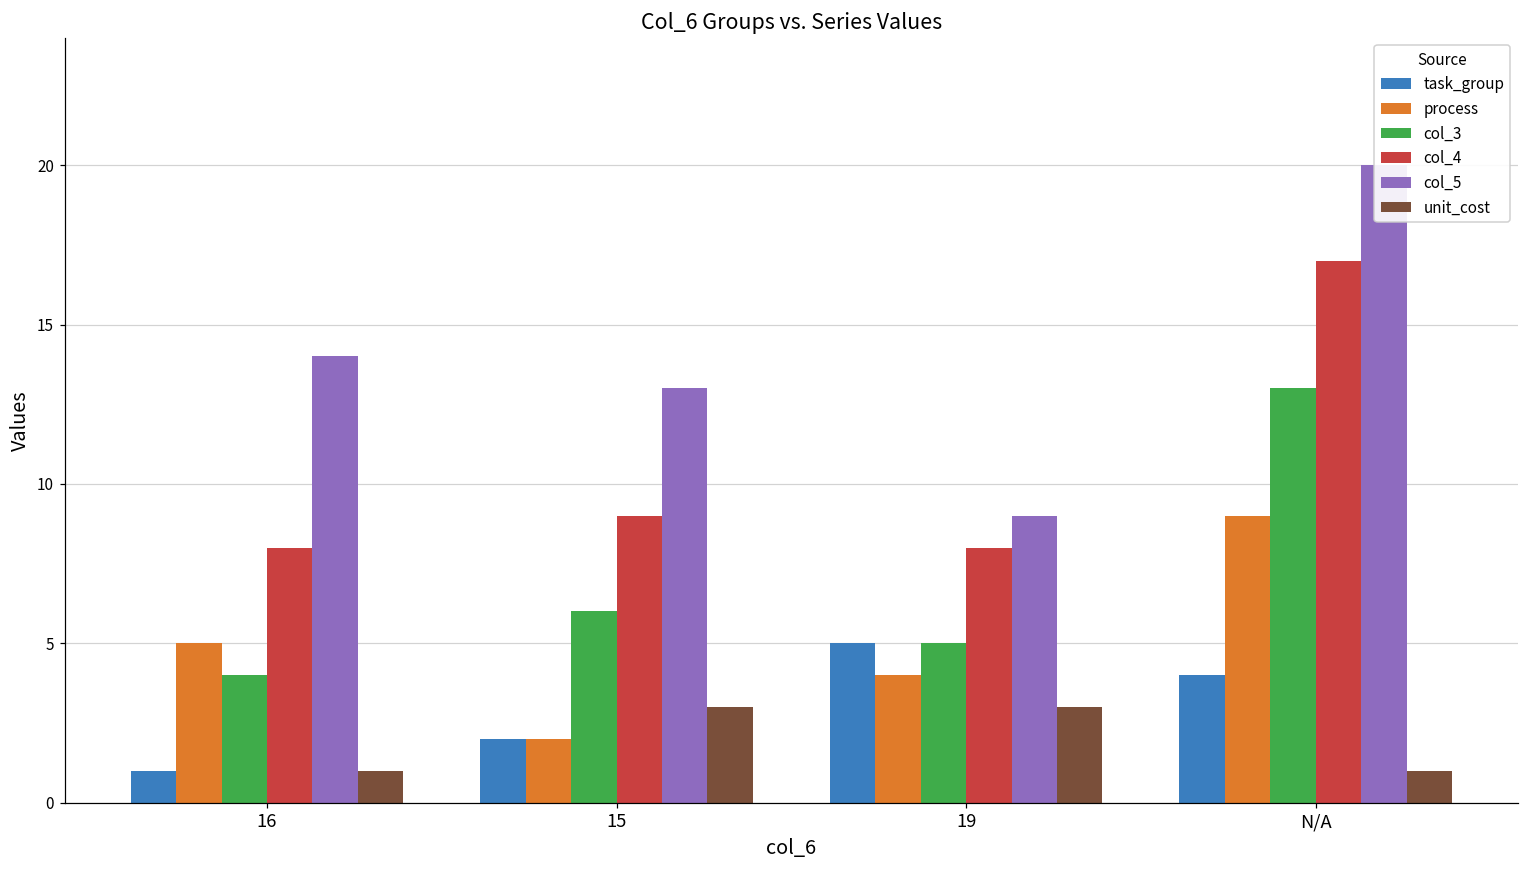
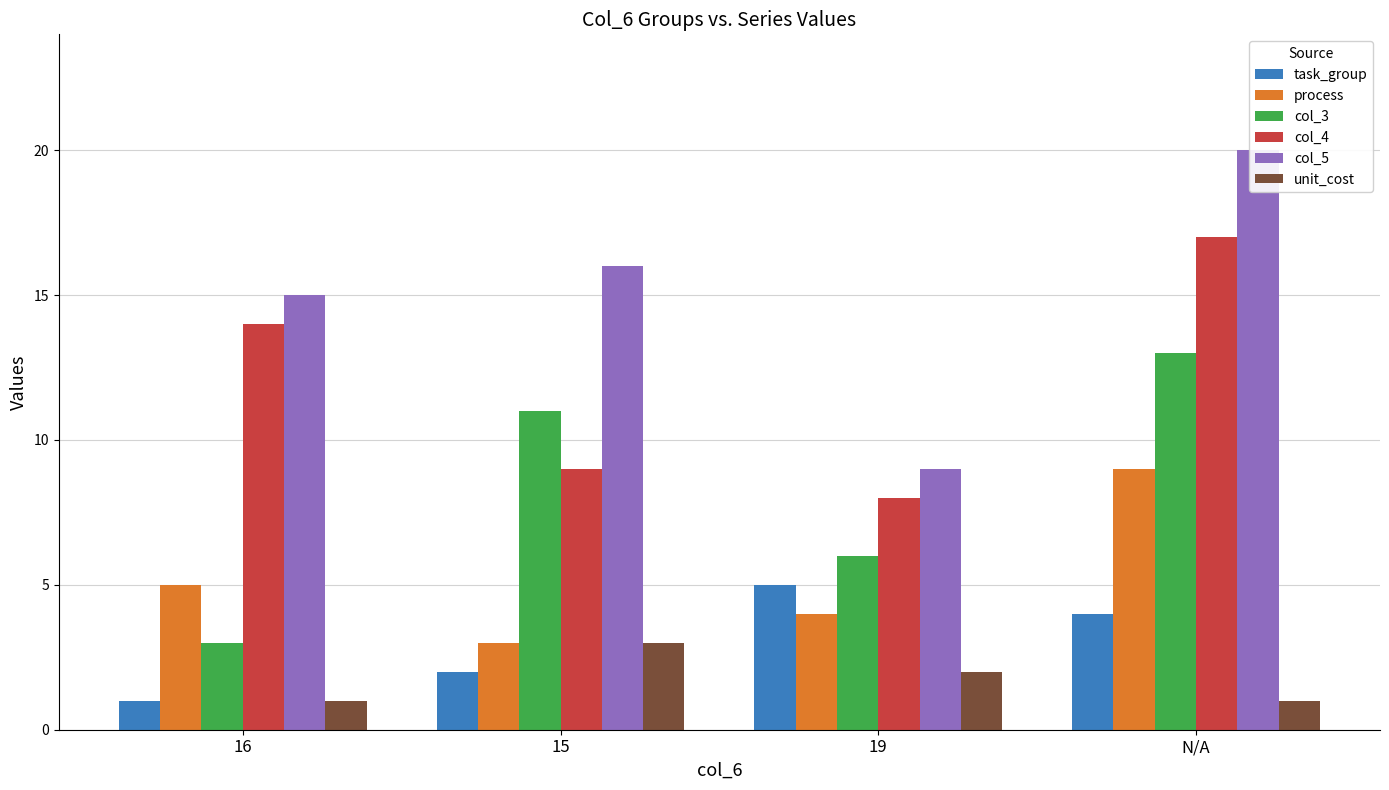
  {
    "task_group": {
      "16": 1,
      "15": 2,
      "19": 5,
      "N/A": 4
    },
    "process": {
      "16": 5,
-     "15": 2,
+     "15": 3,
      "19": 4,
      "N/A": 9
    },
    "col_3": {
-     "16": 4,
-     "15": 6,
-     "19": 5,
+     "16": 3,
+     "15": 11,
+     "19": 6,
      "N/A": 13
    },
    "col_4": {
-     "16": 8,
+     "16": 14,
      "15": 9,
      "19": 8,
      "N/A": 17
    },
    "col_5": {
-     "16": 14,
-     "15": 13,
+     "16": 15,
+     "15": 16,
      "19": 9
    },
    "unit_cost": {
      "16": 1,
      "15": 3,
-     "19": 3,
+     "19": 2,
      "N/A": 1
    }
  }
